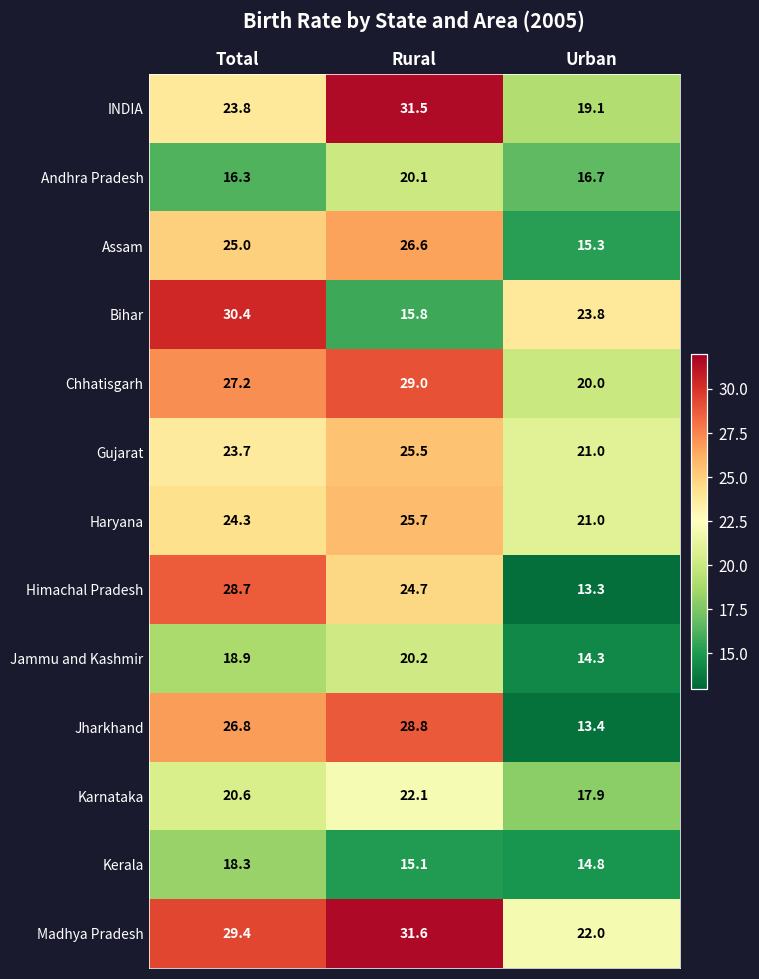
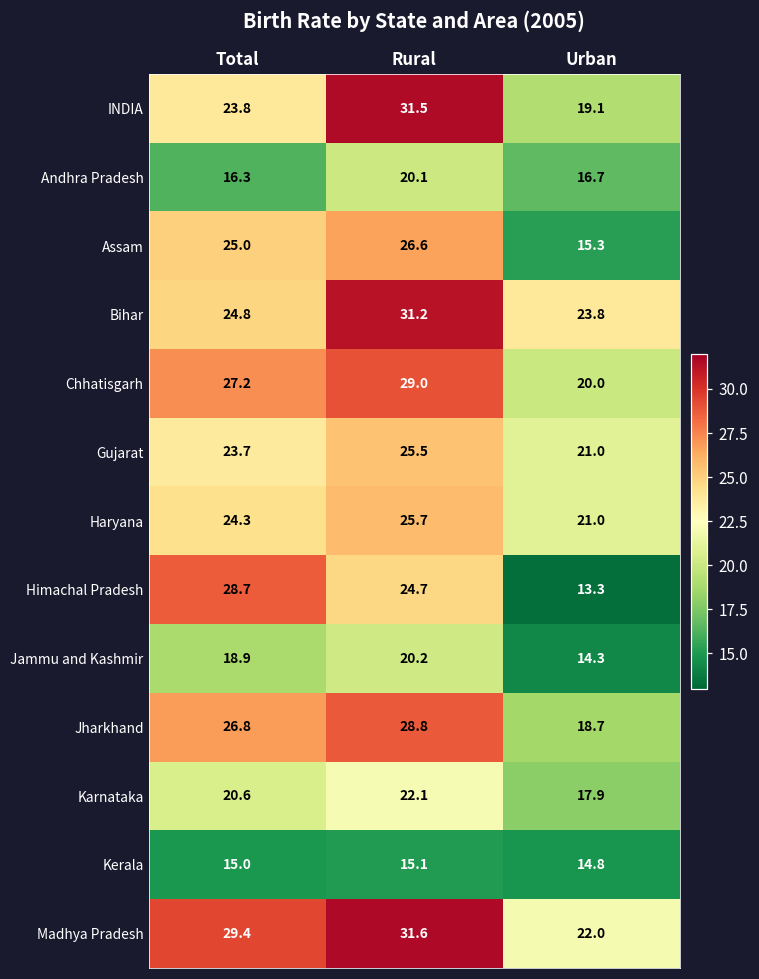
  {
    "INDIA": {
      "Total": 23.8,
      "Rural": 31.5,
      "Urban": 19.1
    },
    "Andhra Pradesh": {
      "Total": 16.3,
      "Rural": 20.1,
      "Urban": 16.7
    },
    "Assam": {
      "Total": 25.0,
      "Rural": 26.6,
      "Urban": 15.3
    },
    "Bihar": {
-     "Total": 30.4,
-     "Rural": 15.8,
+     "Total": 24.8,
+     "Rural": 31.2,
      "Urban": 23.8
    },
    "Chhatisgarh": {
      "Total": 27.2,
      "Rural": 29.0,
      "Urban": 20.0
    },
    "Gujarat": {
      "Total": 23.7,
      "Rural": 25.5,
      "Urban": 21.0
    },
    "Haryana": {
      "Total": 24.3,
      "Rural": 25.7,
      "Urban": 21.0
    },
    "Himachal Pradesh": {
      "Total": 28.7,
      "Rural": 24.7,
      "Urban": 13.3
    },
    "Jammu and Kashmir": {
      "Total": 18.9,
      "Rural": 20.2,
      "Urban": 14.3
    },
    "Jharkhand": {
      "Total": 26.8,
      "Rural": 28.8,
-     "Urban": 13.4
+     "Urban": 18.7
    },
    "Karnataka": {
      "Total": 20.6,
      "Rural": 22.1,
      "Urban": 17.9
    },
    "Kerala": {
-     "Total": 18.3,
+     "Total": 15.0,
      "Rural": 15.1,
      "Urban": 14.8
    },
    "Madhya Pradesh": {
      "Total": 29.4,
      "Rural": 31.6,
      "Urban": 22.0
    }
  }
